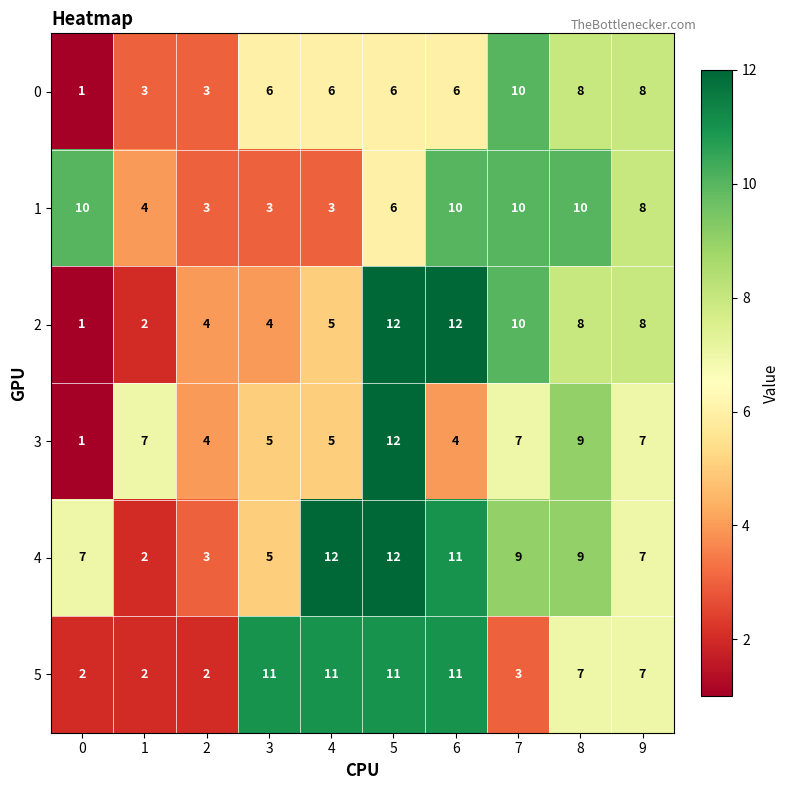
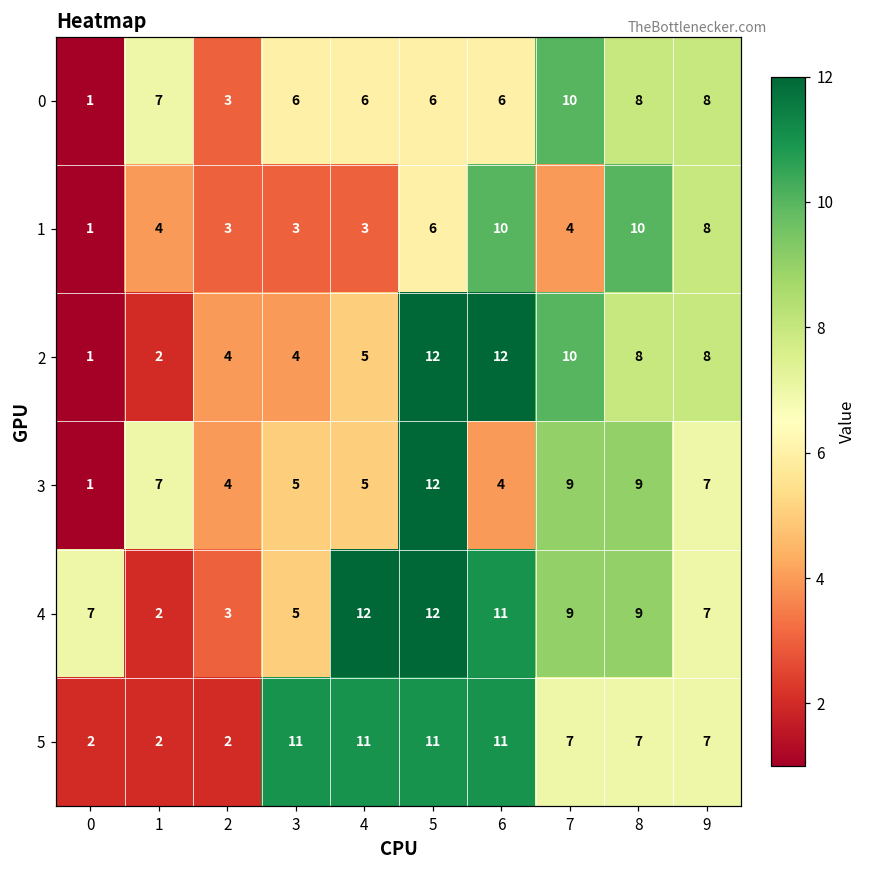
  {
    "0": {
      "0": 1,
-     "1": 3,
+     "1": 7,
      "2": 3,
      "3": 6,
      "4": 6,
      "5": 6,
      "6": 6,
      "7": 10,
      "8": 8,
      "9": 8
    },
    "1": {
-     "0": 10,
+     "0": 1,
      "1": 4,
      "2": 3,
      "3": 3,
      "4": 3,
      "5": 6,
      "6": 10,
-     "7": 10,
+     "7": 4,
      "8": 10,
      "9": 8
    },
    "2": {
      "0": 1,
      "1": 2,
      "2": 4,
      "3": 4,
      "4": 5,
      "5": 12,
      "6": 12,
      "7": 10,
      "8": 8,
      "9": 8
    },
    "3": {
      "0": 1,
      "1": 7,
      "2": 4,
      "3": 5,
      "4": 5,
      "5": 12,
      "6": 4,
-     "7": 7,
+     "7": 9,
      "8": 9,
      "9": 7
    },
    "4": {
      "0": 7,
      "1": 2,
      "2": 3,
      "3": 5,
      "4": 12,
      "5": 12,
      "6": 11,
      "7": 9,
      "8": 9,
      "9": 7
    },
    "5": {
      "0": 2,
      "1": 2,
      "2": 2,
      "3": 11,
      "4": 11,
      "5": 11,
      "6": 11,
-     "7": 3,
+     "7": 7,
      "8": 7,
      "9": 7
    }
  }
